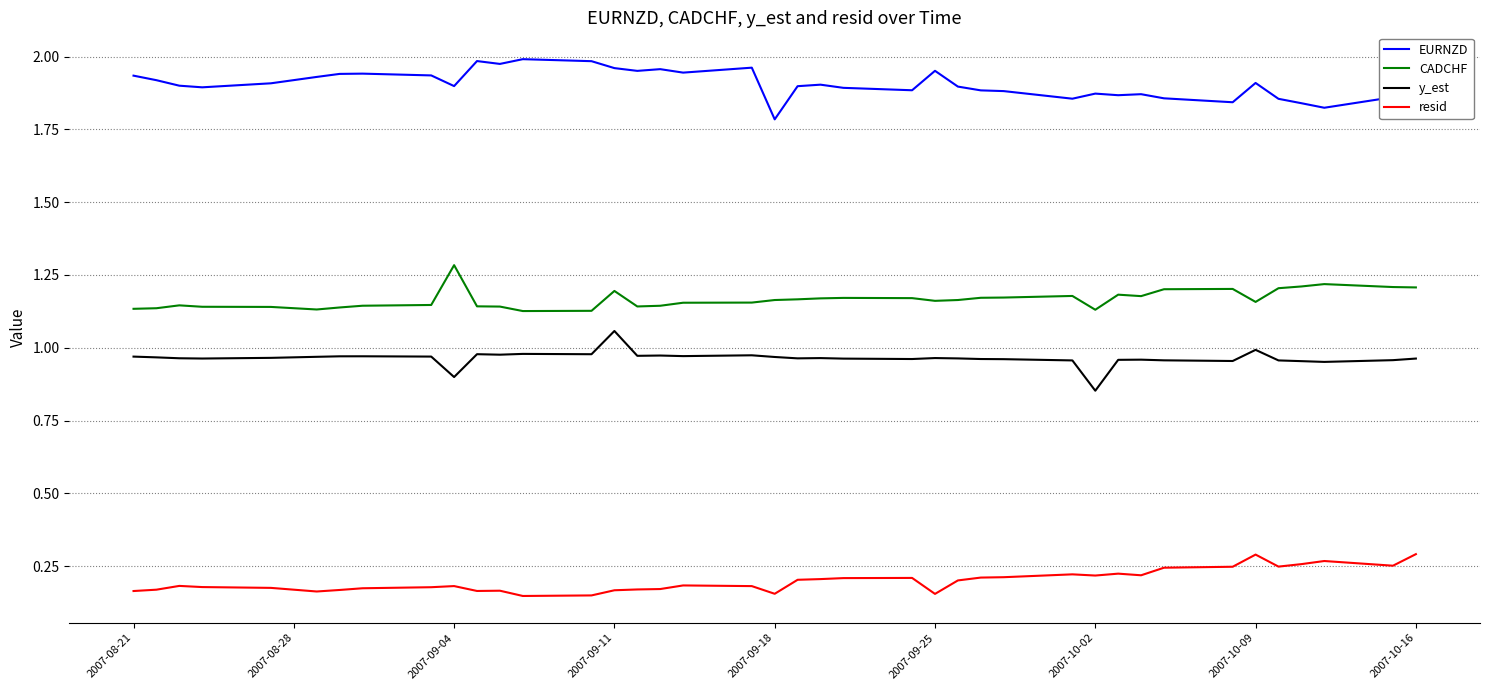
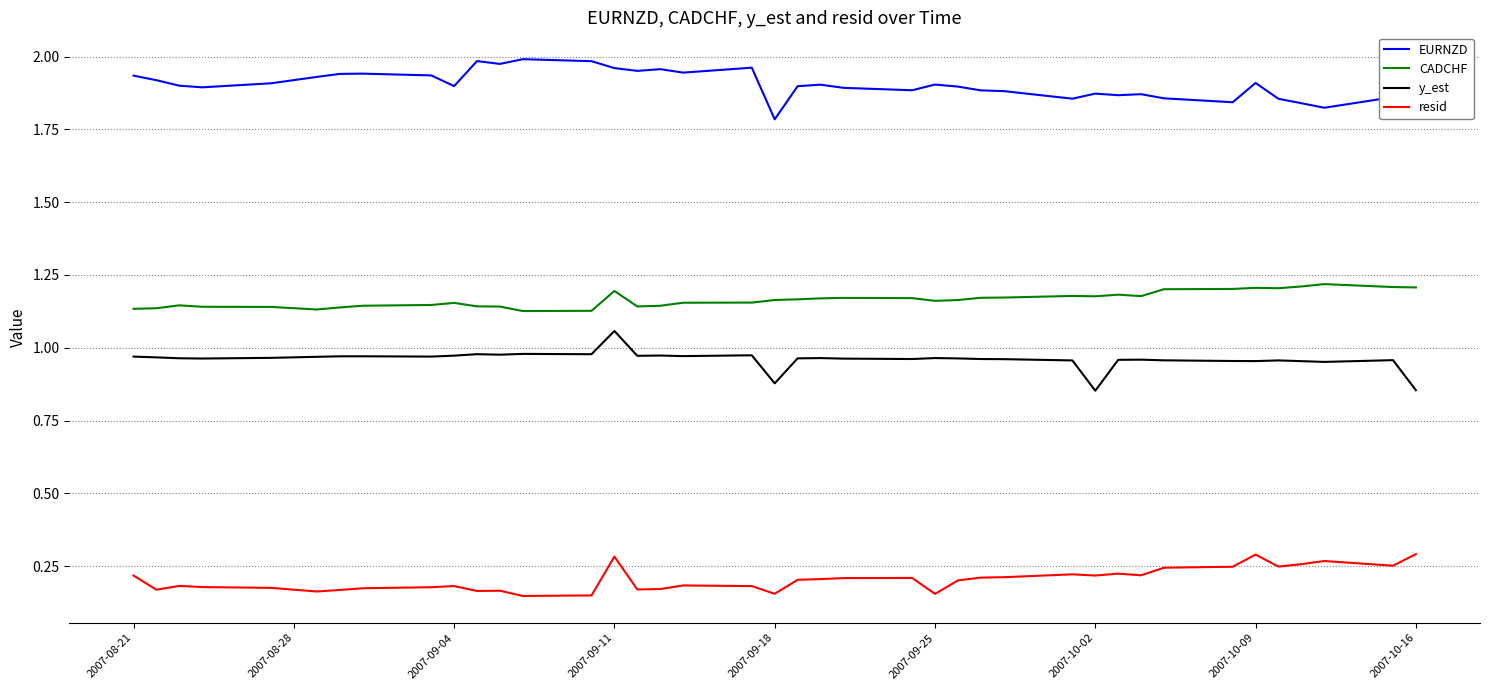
  {
    "EURNZD": {
      "2007-08-21": 1.93,
      "2007-09-04": 1.90,
      "2007-09-11": 1.96,
      "2007-09-18": 1.78,
-     "2007-09-25": 1.95,
+     "2007-09-25": 1.90,
      "2007-10-02": 1.87,
      "2007-10-09": 1.91
    },
    "CADCHF": {
      "2007-08-21": 1.13,
-     "2007-09-04": 1.28,
+     "2007-09-04": 1.15,
      "2007-09-11": 1.20,
      "2007-09-18": 1.16,
      "2007-09-25": 1.16,
-     "2007-10-02": 1.13,
-     "2007-10-09": 1.16,
+     "2007-10-02": 1.18,
+     "2007-10-09": 1.21,
      "2007-10-16": 1.21
    },
    "y_est": {
      "2007-08-21": 0.97,
-     "2007-09-04": 0.90,
+     "2007-09-04": 0.97,
      "2007-09-11": 1.06,
-     "2007-09-18": 0.97,
+     "2007-09-18": 0.88,
      "2007-09-25": 0.96,
      "2007-10-02": 0.85,
-     "2007-10-09": 0.99,
-     "2007-10-16": 0.96
+     "2007-10-09": 0.95,
+     "2007-10-16": 0.85
    },
    "resid": {
-     "2007-08-21": 0.16,
+     "2007-08-21": 0.22,
      "2007-09-04": 0.18,
-     "2007-09-11": 0.17,
+     "2007-09-11": 0.28,
      "2007-09-18": 0.15,
      "2007-09-25": 0.15,
      "2007-10-02": 0.22,
      "2007-10-09": 0.29,
      "2007-10-16": 0.29
    }
  }
